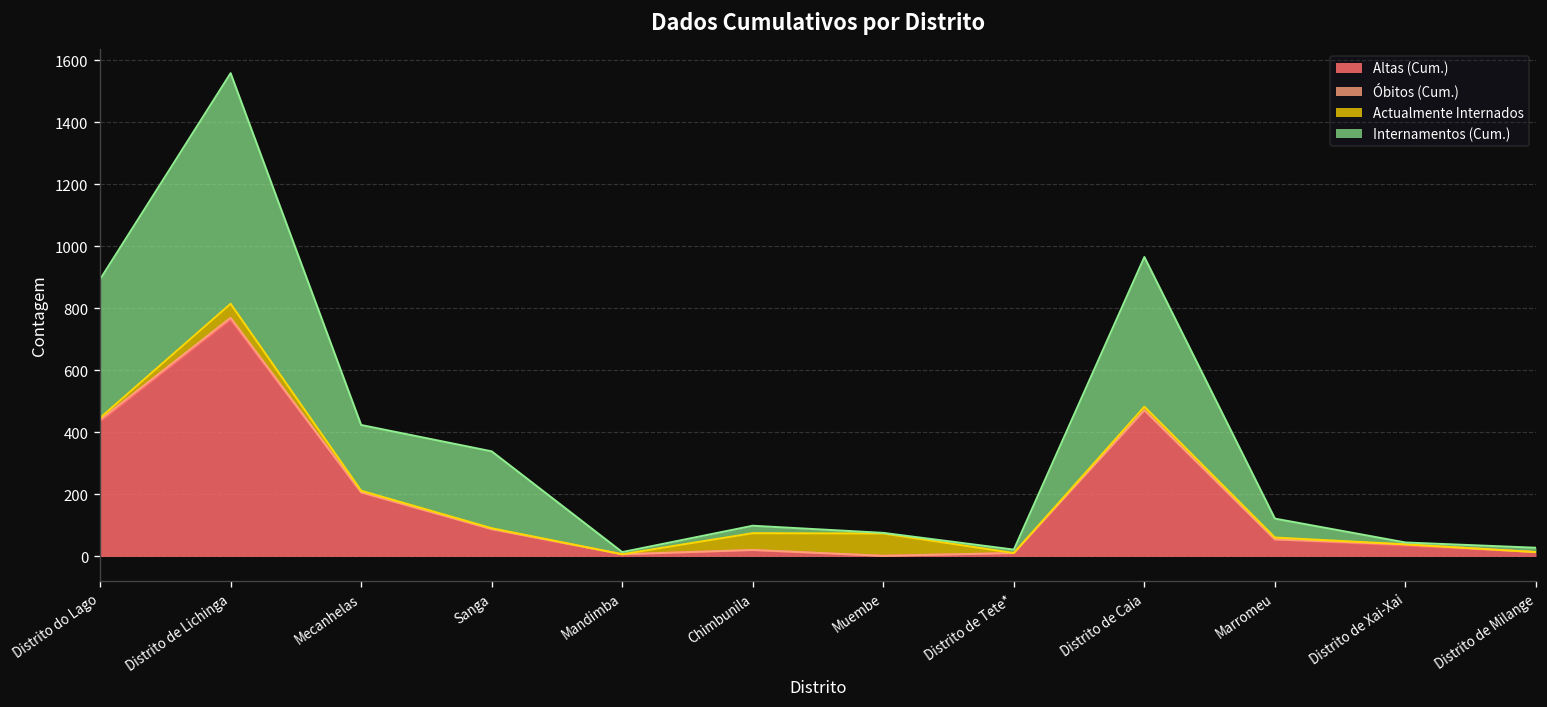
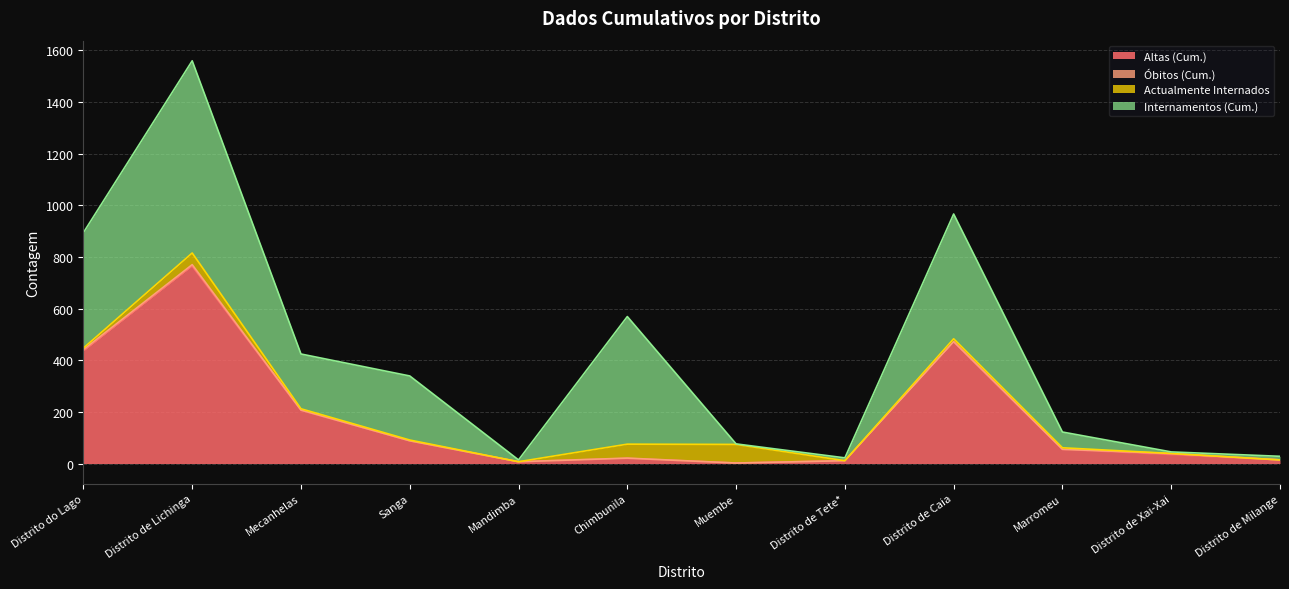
  {
    "Actualmente Internados": {
      "Distrito de Lichinga": 50,
      "Chimbunila": 50,
      "Distrito de Caia": 10
    },
    "Internamentos (Cum.)": {
      "Distrito do Lago": 450,
      "Distrito de Lichinga": 740,
      "Mecanhelas": 210,
      "Sanga": 250,
-     "Chimbunila": 20,
+     "Chimbunila": 490,
      "Distrito de Tete*": 10,
      "Distrito de Caia": 480,
      "Marromeu": 60,
      "Distrito de Milange": 10
    }
  }
